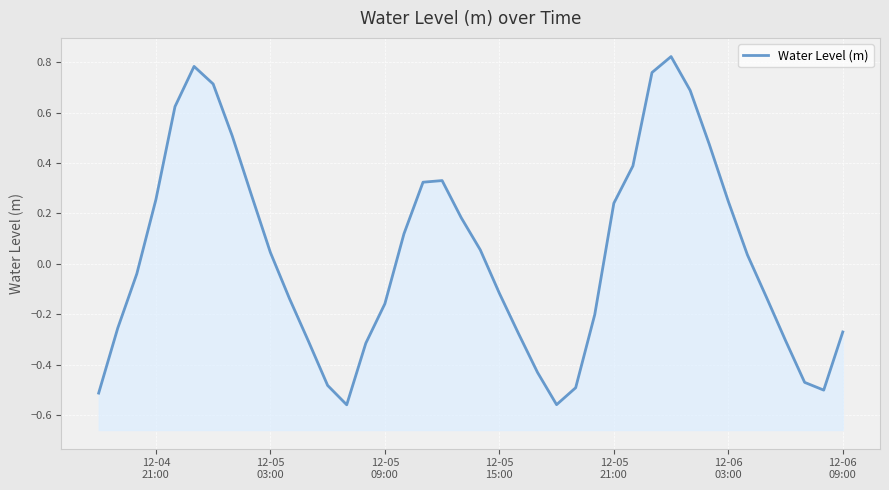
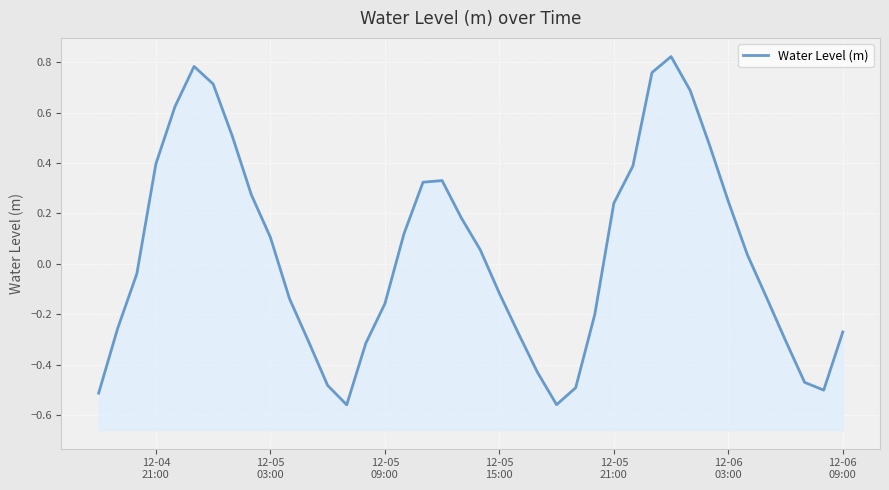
  {
-   "12-04 21:00": 0.26,
-   "12-05 03:00": 0.05,
+   "12-04 21:00": 0.40,
+   "12-05 03:00": 0.11,
    "12-05 09:00": -0.16,
    "12-05 15:00": -0.12,
    "12-05 21:00": 0.24,
    "12-06 03:00": 0.25,
    "12-06 09:00": -0.27
  }
